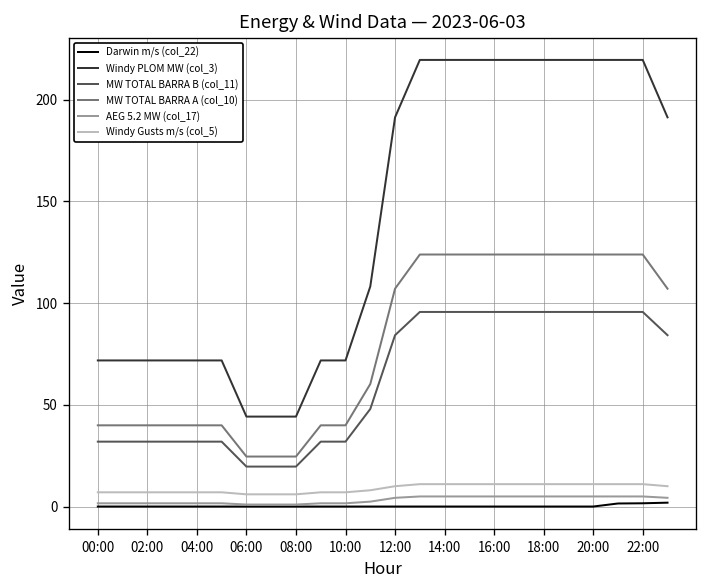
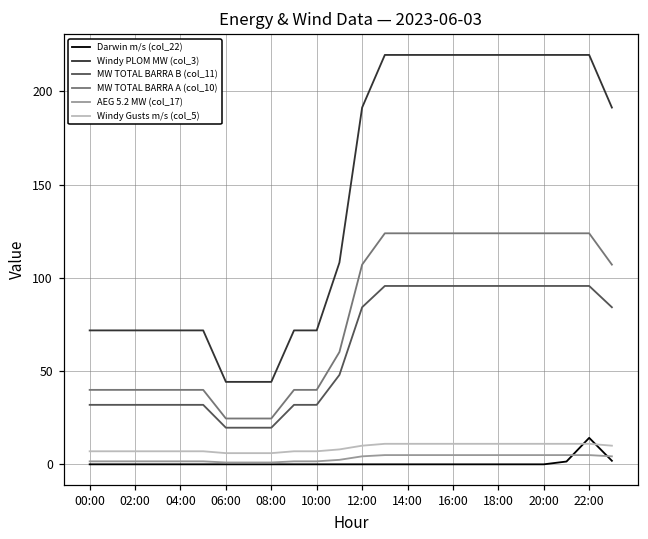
  {
    "Darwin m/s (col_22)": {
      "00:00": 0,
      "02:00": 0,
      "04:00": 0,
      "10:00": 0,
      "12:00": 0,
      "14:00": 0,
      "16:00": 0,
      "18:00": 0,
      "20:00": 0,
-     "22:00": 2
+     "22:00": 14
    }
  }
